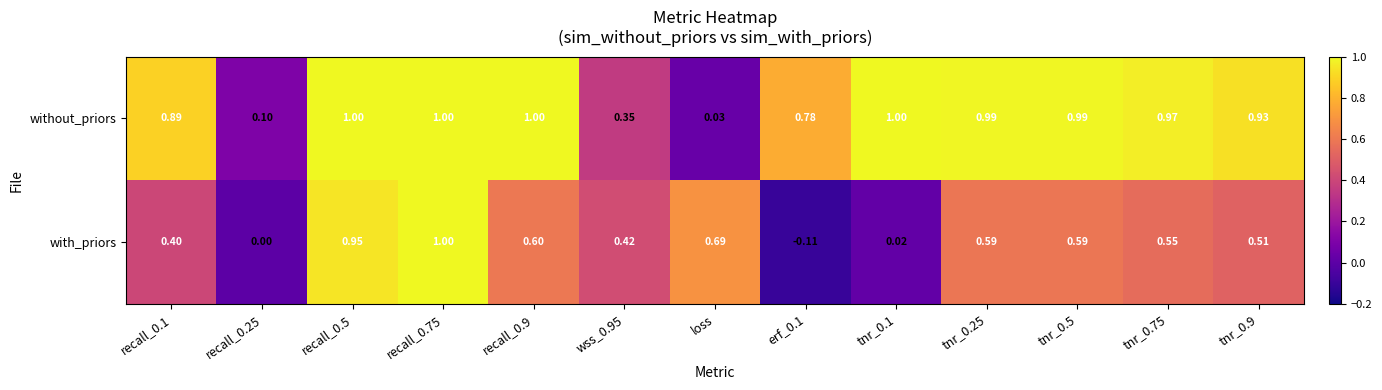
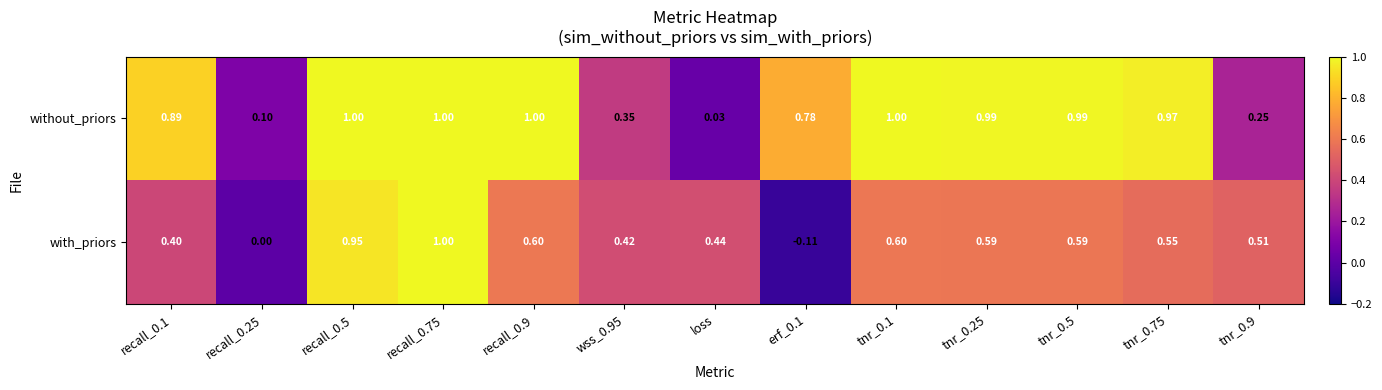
  {
    "without_priors": {
      "recall_0.1": 0.89,
      "recall_0.25": 0.10,
      "recall_0.5": 1.00,
      "recall_0.75": 1.00,
      "recall_0.9": 1.00,
      "wss_0.95": 0.35,
      "loss": 0.03,
      "erf_0.1": 0.78,
      "tnr_0.1": 1.00,
      "tnr_0.25": 0.99,
      "tnr_0.5": 0.99,
      "tnr_0.75": 0.97,
-     "tnr_0.9": 0.93
+     "tnr_0.9": 0.25
    },
    "with_priors": {
      "recall_0.1": 0.40,
      "recall_0.25": 0.00,
      "recall_0.5": 0.95,
      "recall_0.75": 1.00,
      "recall_0.9": 0.60,
      "wss_0.95": 0.42,
-     "loss": 0.69,
+     "loss": 0.44,
      "erf_0.1": -0.11,
-     "tnr_0.1": 0.02,
+     "tnr_0.1": 0.60,
      "tnr_0.25": 0.59,
      "tnr_0.5": 0.59,
      "tnr_0.75": 0.55,
      "tnr_0.9": 0.51
    }
  }
